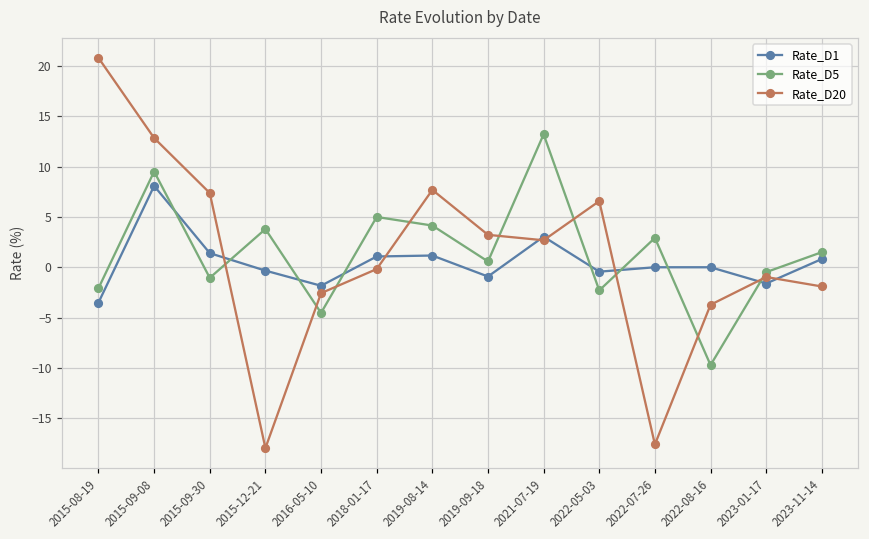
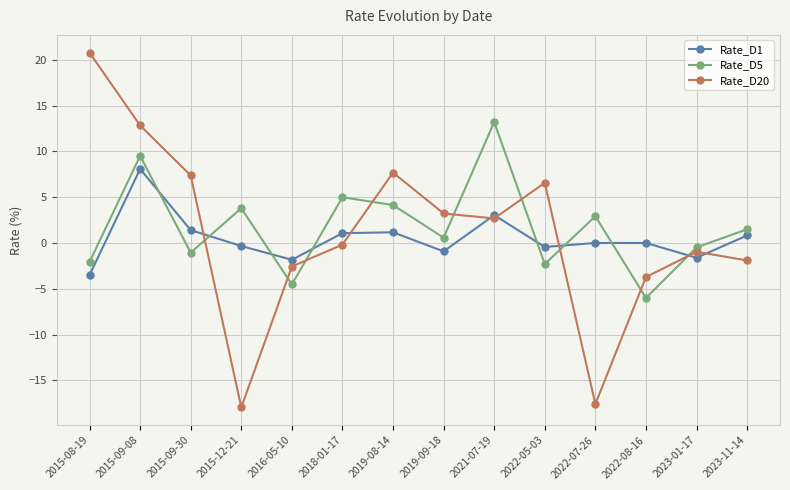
  {
    "Rate_D1": {
      "2015-08-19": -4,
      "2015-09-08": 8,
      "2015-09-30": 1,
      "2015-12-21": 0,
      "2016-05-10": -2,
      "2018-01-17": 1,
      "2019-08-14": 1,
      "2019-09-18": -1,
      "2021-07-19": 3,
      "2022-05-03": 0,
      "2022-07-26": 0,
      "2022-08-16": 0,
      "2023-01-17": -2,
      "2023-11-14": 1
    },
    "Rate_D5": {
      "2015-08-19": -2,
      "2015-09-08": 10,
      "2015-09-30": -1,
      "2015-12-21": 4,
      "2016-05-10": -5,
      "2018-01-17": 5,
      "2019-08-14": 4,
      "2019-09-18": 1,
      "2021-07-19": 13,
      "2022-05-03": -2,
      "2022-07-26": 3,
-     "2022-08-16": -10,
+     "2022-08-16": -6,
      "2023-01-17": 0,
      "2023-11-14": 1
    },
    "Rate_D20": {
      "2015-08-19": 21,
      "2015-09-08": 13,
      "2015-09-30": 7,
      "2015-12-21": -18,
      "2016-05-10": -3,
      "2018-01-17": 0,
      "2019-08-14": 8,
      "2019-09-18": 3,
      "2021-07-19": 3,
      "2022-05-03": 7,
      "2022-07-26": -18,
      "2022-08-16": -4,
      "2023-01-17": -1,
      "2023-11-14": -2
    }
  }
